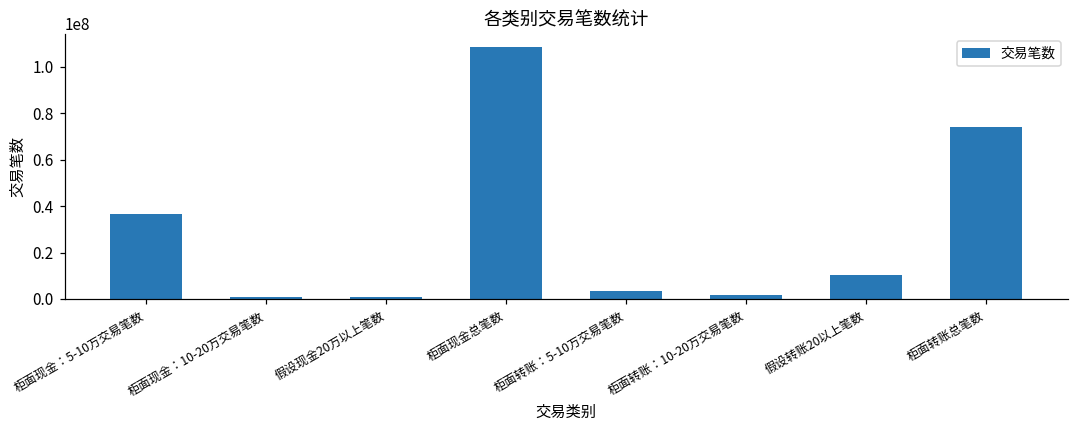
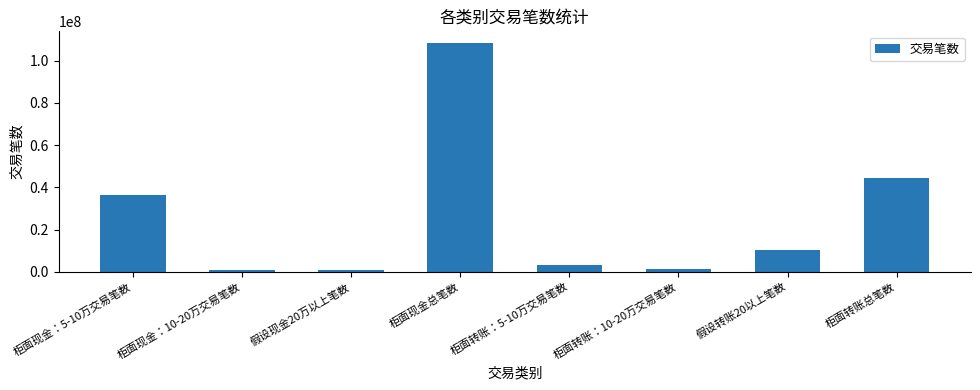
  {
    "柜面现金：5-10万交易笔数": 36000000,
    "柜面现金总笔数": 108000000,
    "柜面转账：5-10万交易笔数": 3000000,
    "柜面转账：10-20万交易笔数": 2000000,
    "假设转账20以上笔数": 10000000,
-   "柜面转账总笔数": 74000000
+   "柜面转账总笔数": 44000000
  }
